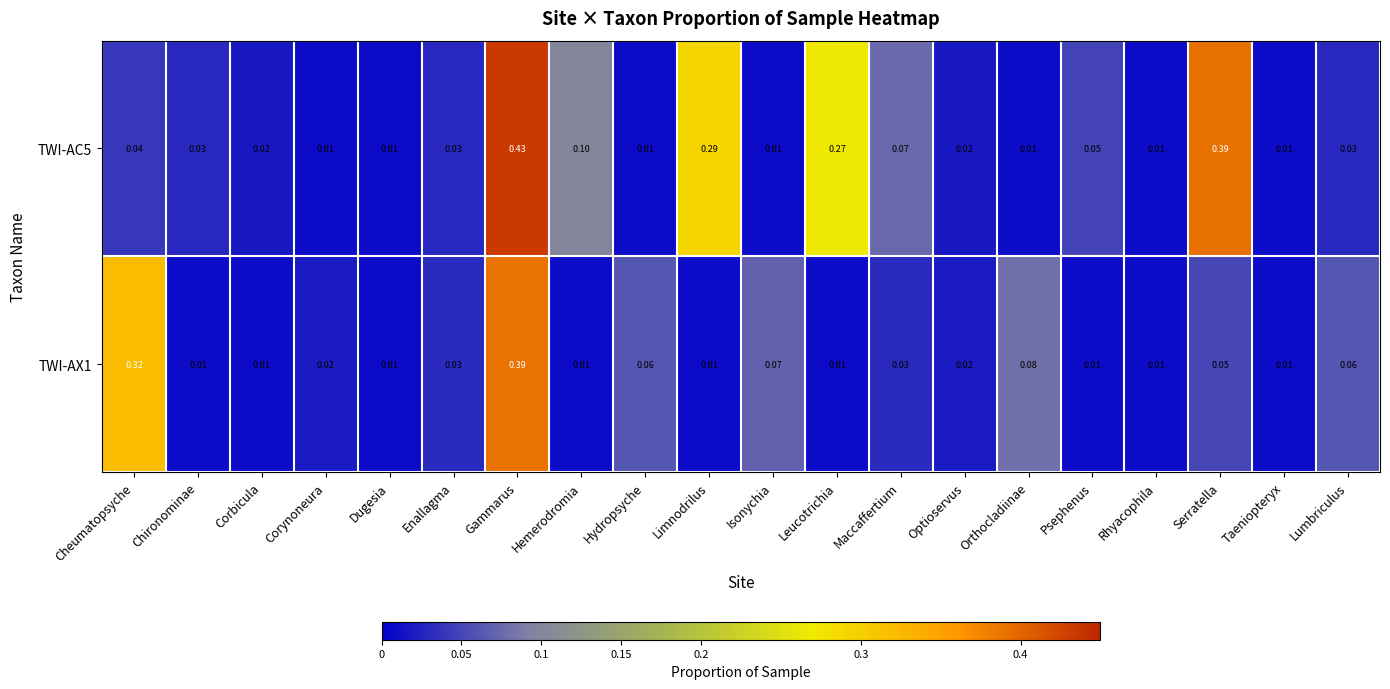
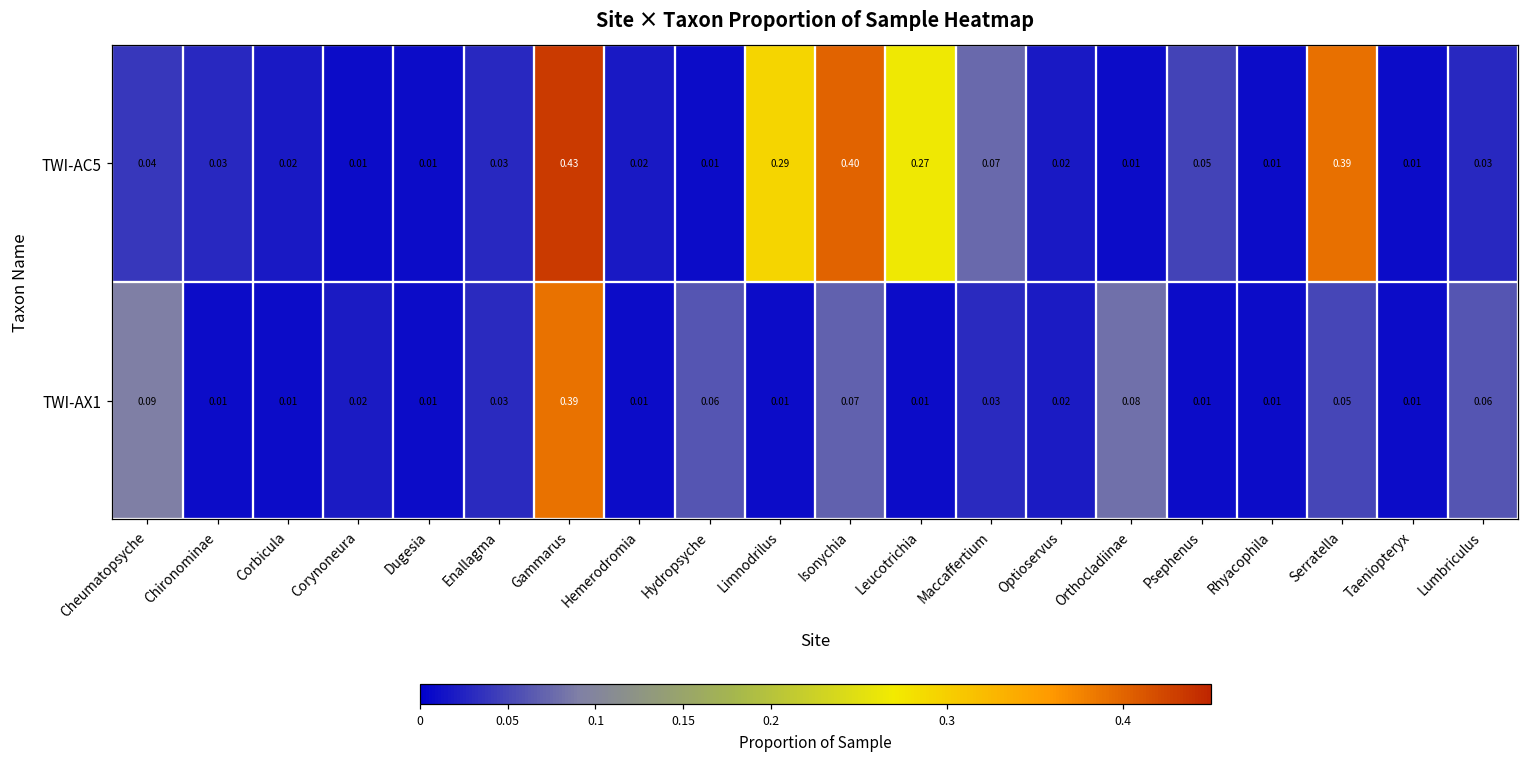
  {
    "TWI-AC5": {
      "Cheumatopsyche": 0.04,
      "Chironominae": 0.03,
      "Corbicula": 0.02,
      "Corynoneura": 0.01,
      "Dugesia": 0.01,
      "Enallagma": 0.03,
      "Gammarus": 0.43,
-     "Hemerodromia": 0.10,
+     "Hemerodromia": 0.02,
      "Hydropsyche": 0.01,
      "Limnodrilus": 0.29,
-     "Isonychia": 0.01,
+     "Isonychia": 0.40,
      "Leucotrichia": 0.27,
      "Maccaffertium": 0.07,
      "Optioservus": 0.02,
      "Orthocladiinae": 0.01,
      "Psephenus": 0.05,
      "Rhyacophila": 0.01,
      "Serratella": 0.39,
      "Taeniopteryx": 0.01,
      "Lumbriculus": 0.03
    },
    "TWI-AX1": {
-     "Cheumatopsyche": 0.32,
+     "Cheumatopsyche": 0.09,
      "Chironominae": 0.01,
      "Corbicula": 0.01,
      "Corynoneura": 0.02,
      "Dugesia": 0.01,
      "Enallagma": 0.03,
      "Gammarus": 0.39,
      "Hemerodromia": 0.01,
      "Hydropsyche": 0.06,
      "Limnodrilus": 0.01,
      "Isonychia": 0.07,
      "Leucotrichia": 0.01,
      "Maccaffertium": 0.03,
      "Optioservus": 0.02,
      "Orthocladiinae": 0.08,
      "Psephenus": 0.01,
      "Rhyacophila": 0.01,
      "Serratella": 0.05,
      "Taeniopteryx": 0.01,
      "Lumbriculus": 0.06
    }
  }
